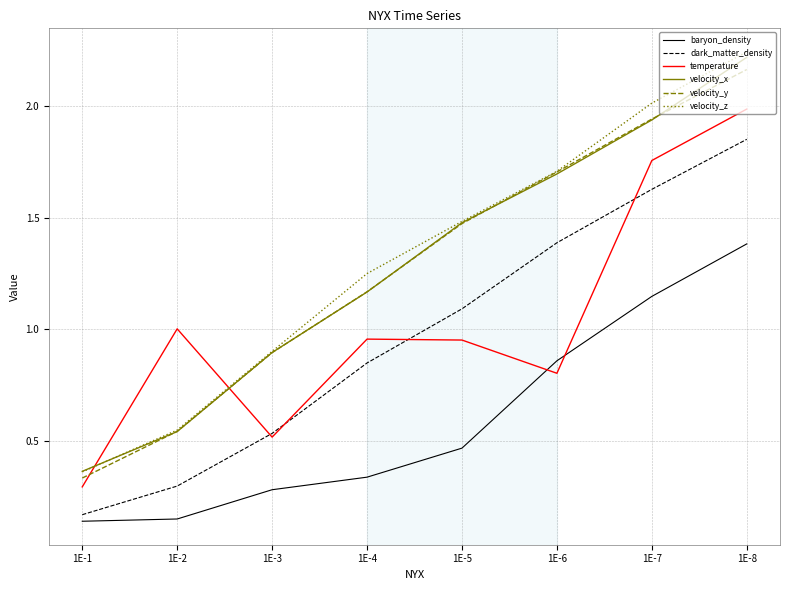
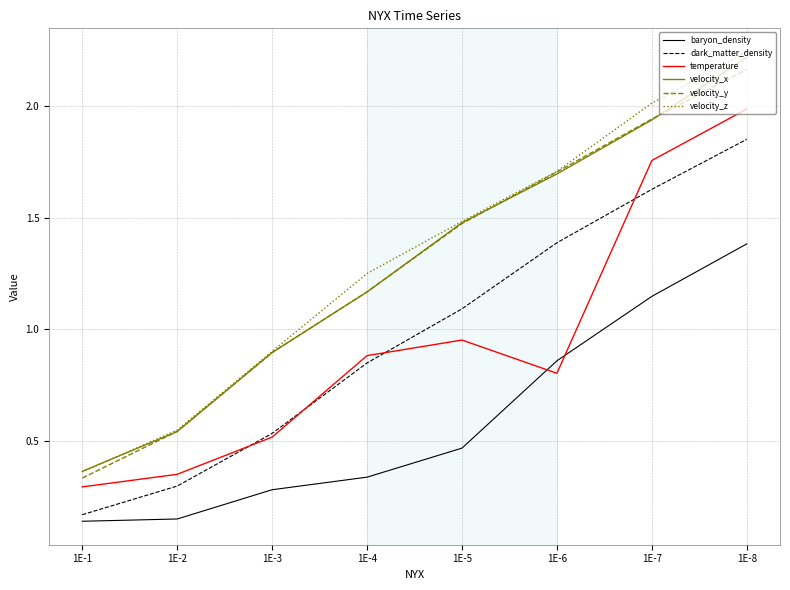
  {
    "temperature": {
      "1E-1": 0.29,
-     "1E-2": 1.00,
+     "1E-2": 0.35,
      "1E-3": 0.52,
-     "1E-4": 0.96,
+     "1E-4": 0.88,
      "1E-5": 0.95,
      "1E-6": 0.80,
      "1E-7": 1.76
    }
  }
